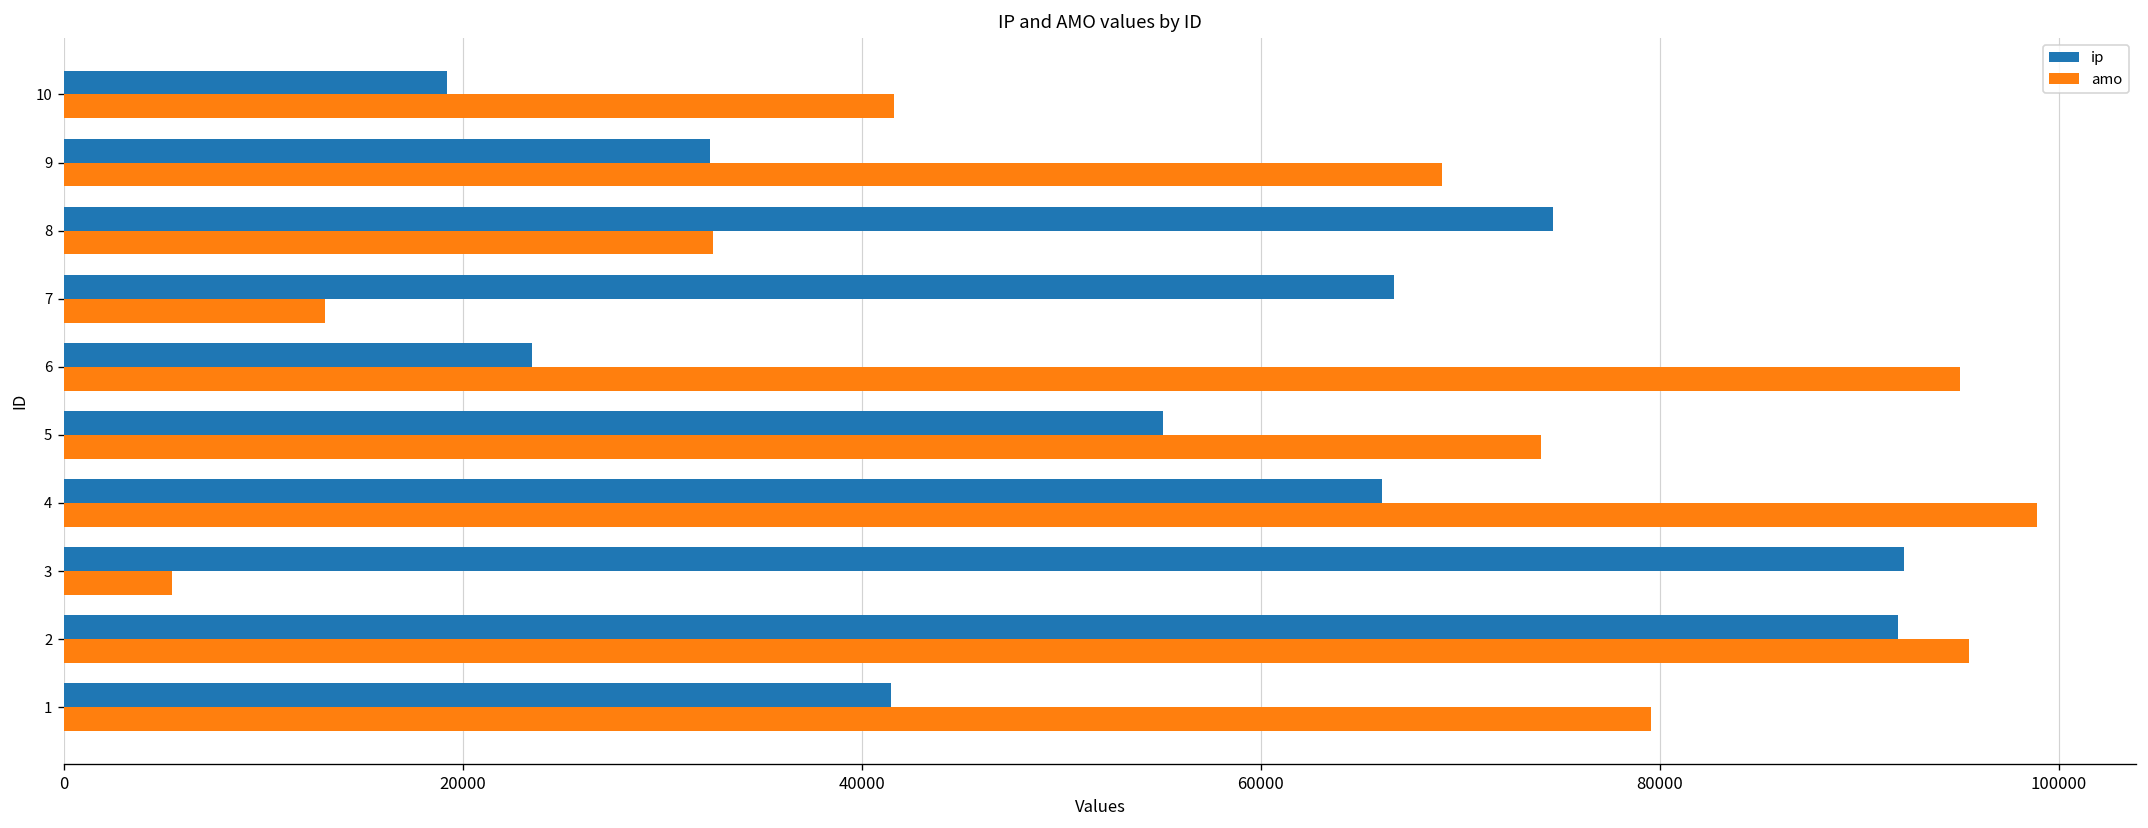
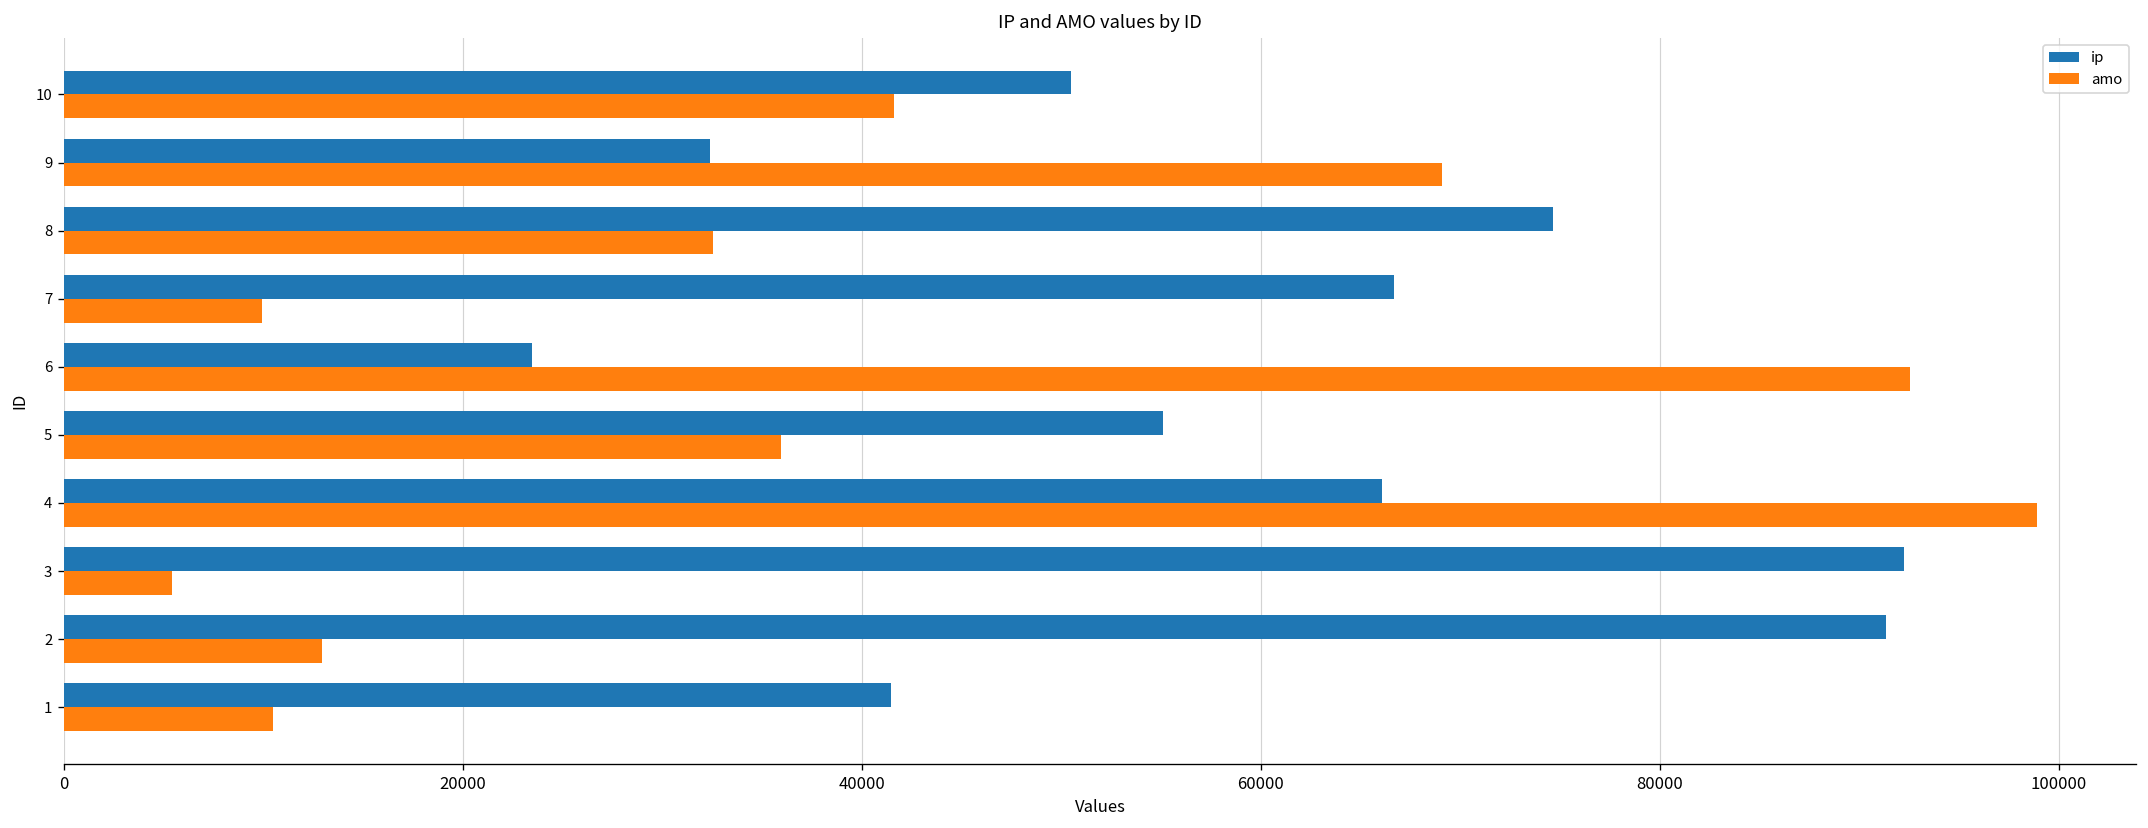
  {
    "ip": {
-     "10": 19200,
+     "10": 50500,
      "9": 32400,
      "8": 74600,
      "7": 66700,
      "6": 23500,
      "5": 55100,
      "4": 66100,
      "3": 92200,
-     "2": 91900,
+     "2": 91400,
      "1": 41500
    },
    "amo": {
      "10": 41600,
      "9": 69100,
      "8": 32500,
-     "7": 13100,
-     "6": 95000,
-     "5": 74000,
+     "7": 9900,
+     "6": 92600,
+     "5": 35900,
      "4": 98900,
      "3": 5400,
-     "2": 95500,
-     "1": 79500
+     "2": 12900,
+     "1": 10500
    }
  }
